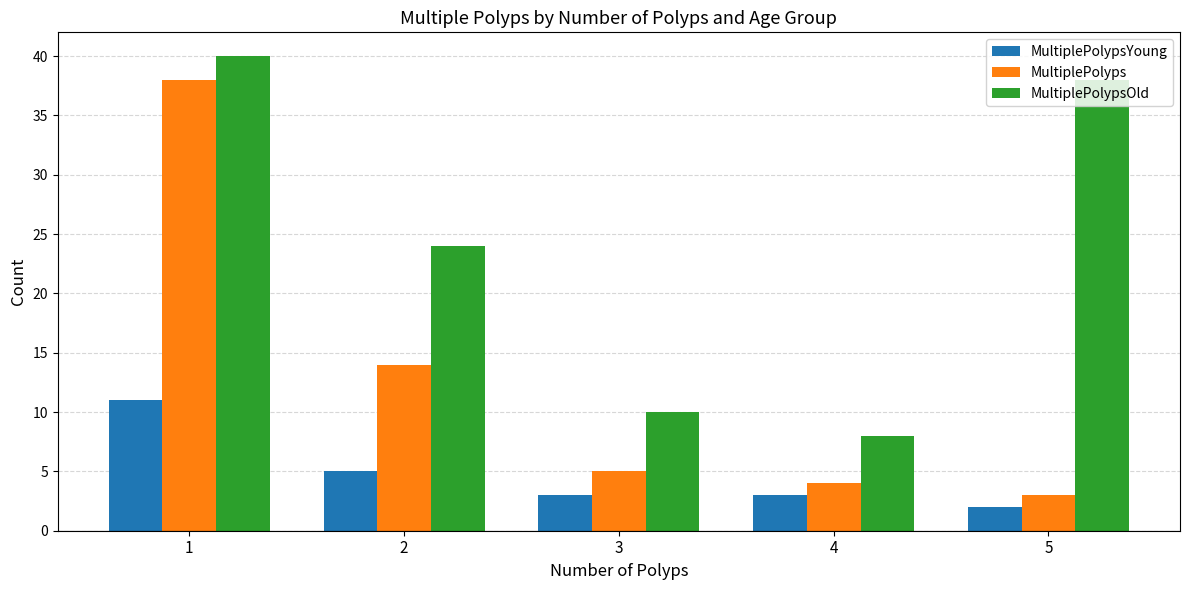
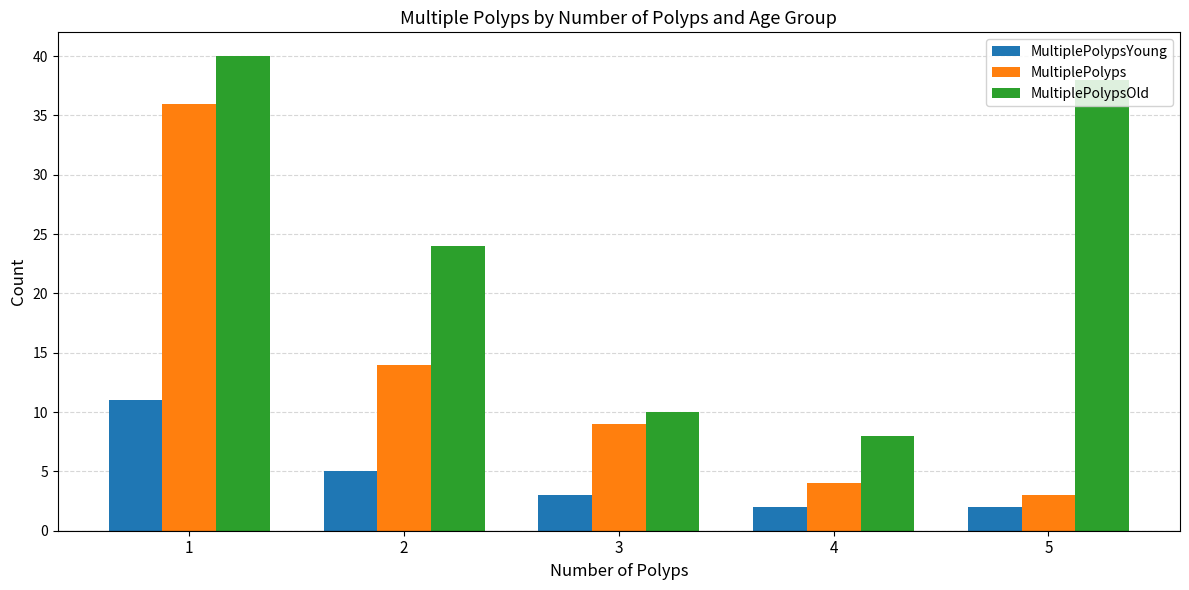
  {
    "MultiplePolypsYoung": {
      "1": 11,
      "2": 5,
      "3": 3,
-     "4": 3,
+     "4": 2,
      "5": 2
    },
    "MultiplePolyps": {
-     "1": 38,
+     "1": 36,
      "2": 14,
-     "3": 5,
+     "3": 9,
      "4": 4,
      "5": 3
    },
    "MultiplePolypsOld": {
      "1": 40,
      "2": 24,
      "3": 10,
      "4": 8
    }
  }
